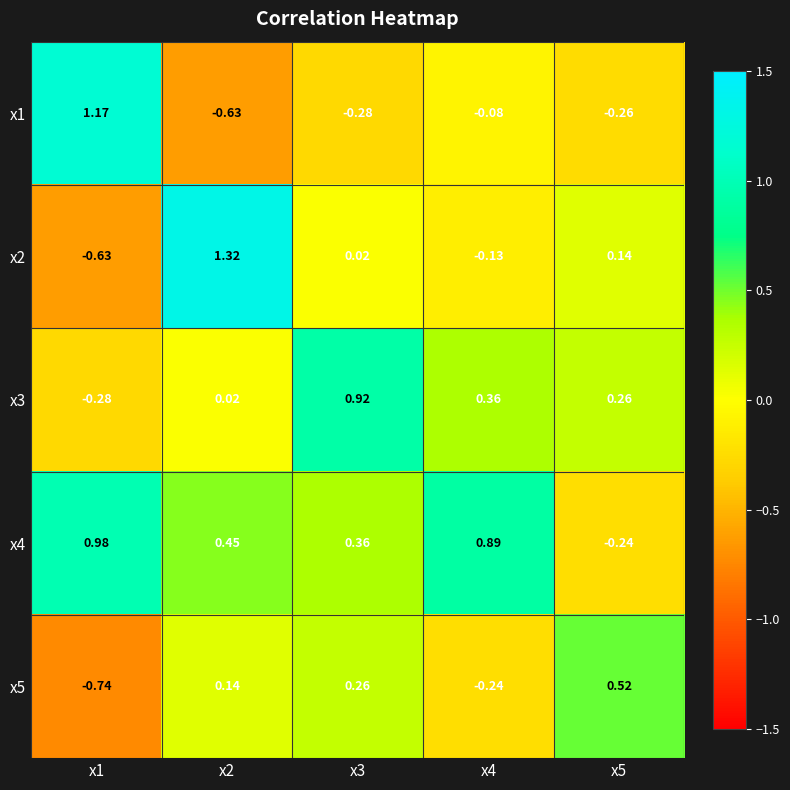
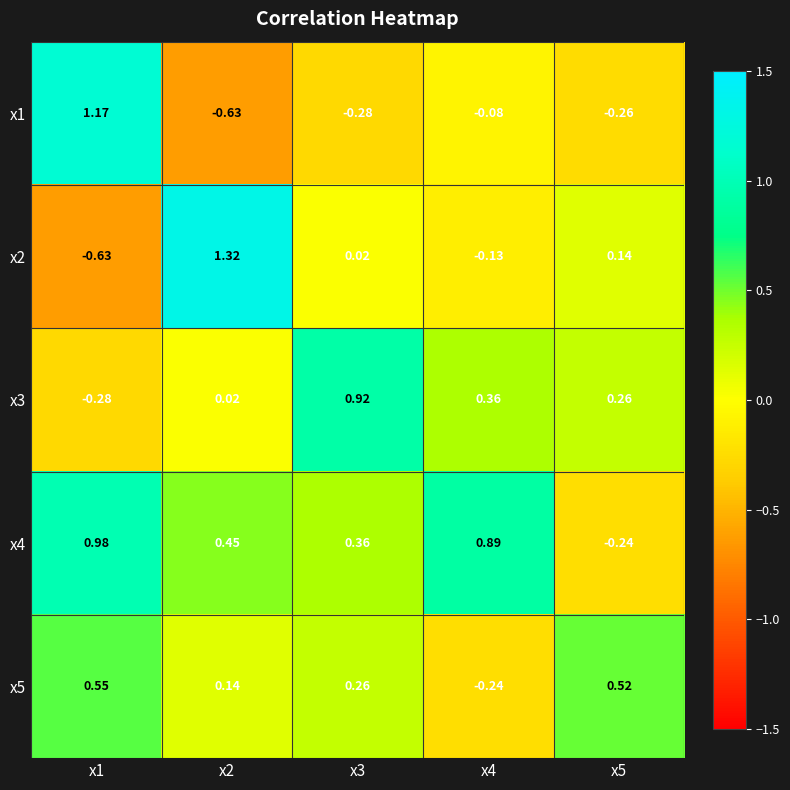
  {
    "x1": {
      "x1": 1.17,
      "x2": -0.63,
      "x3": -0.28,
      "x4": -0.08,
      "x5": -0.26
    },
    "x2": {
      "x1": -0.63,
      "x2": 1.32,
      "x3": 0.02,
      "x4": -0.13,
      "x5": 0.14
    },
    "x3": {
      "x1": -0.28,
      "x2": 0.02,
      "x3": 0.92,
      "x4": 0.36,
      "x5": 0.26
    },
    "x4": {
      "x1": 0.98,
      "x2": 0.45,
      "x3": 0.36,
      "x4": 0.89,
      "x5": -0.24
    },
    "x5": {
-     "x1": -0.74,
+     "x1": 0.55,
      "x2": 0.14,
      "x3": 0.26,
      "x4": -0.24,
      "x5": 0.52
    }
  }
